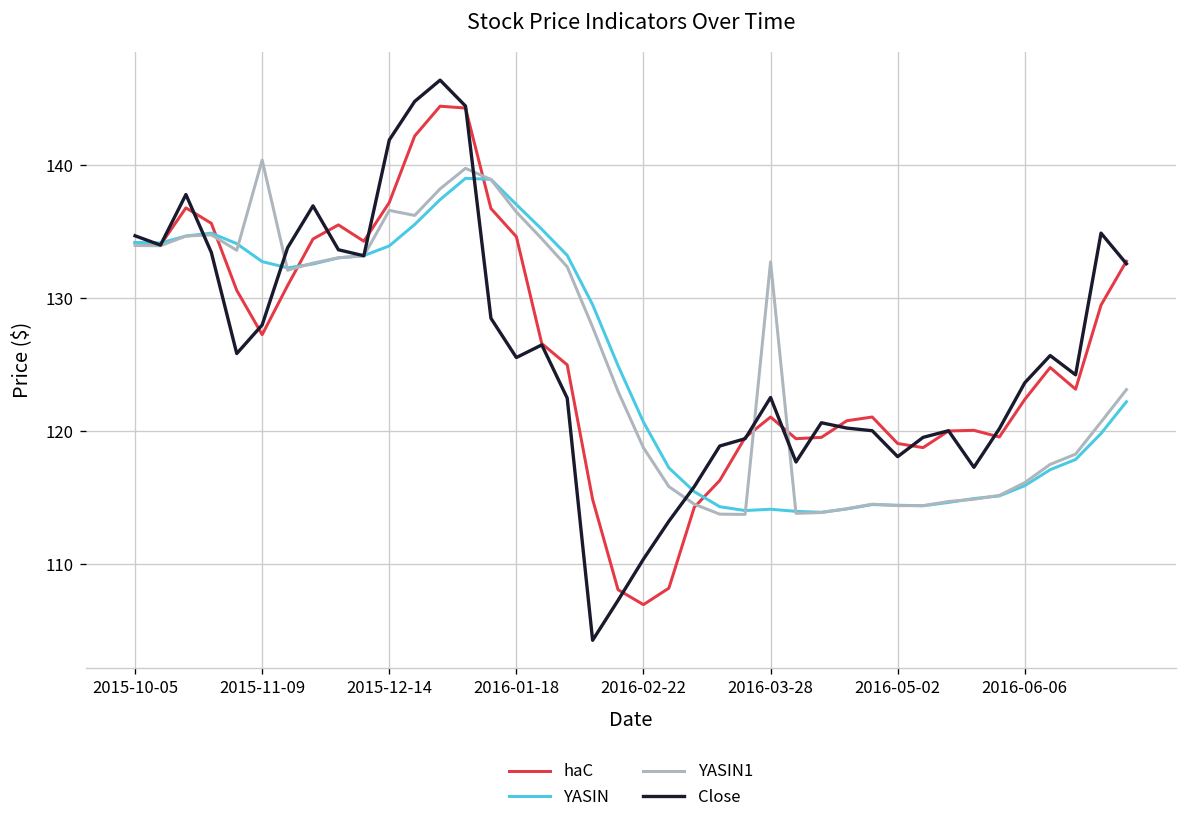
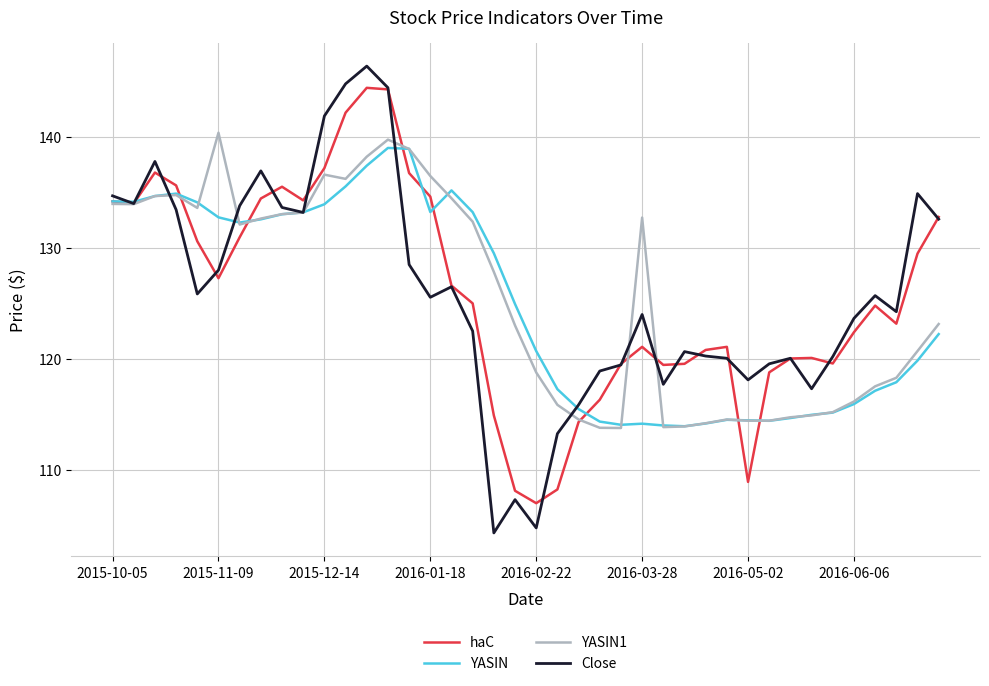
  {
    "haC": {
      "2015-11-09": 127.3,
      "2015-12-14": 137.2,
      "2016-01-18": 134.6,
      "2016-02-22": 107.0,
      "2016-03-28": 121.1,
-     "2016-05-02": 119.1,
+     "2016-05-02": 108.9,
      "2016-06-06": 122.4
    },
    "YASIN": {
      "2015-11-09": 132.8,
      "2015-12-14": 133.9,
-     "2016-01-18": 137.1,
+     "2016-01-18": 133.2,
      "2016-02-22": 120.7,
      "2016-03-28": 114.2
    },
    "YASIN1": {
      "2015-11-09": 140.4,
      "2015-12-14": 136.6,
      "2016-01-18": 136.5,
      "2016-02-22": 118.8,
      "2016-03-28": 132.7
    },
    "Close": {
      "2015-10-05": 134.7,
      "2015-11-09": 128.0,
      "2015-12-14": 141.9,
      "2016-01-18": 125.6,
-     "2016-02-22": 110.4,
-     "2016-03-28": 122.6,
+     "2016-02-22": 104.8,
+     "2016-03-28": 124.0,
      "2016-05-02": 118.1,
      "2016-06-06": 123.7
    }
  }
